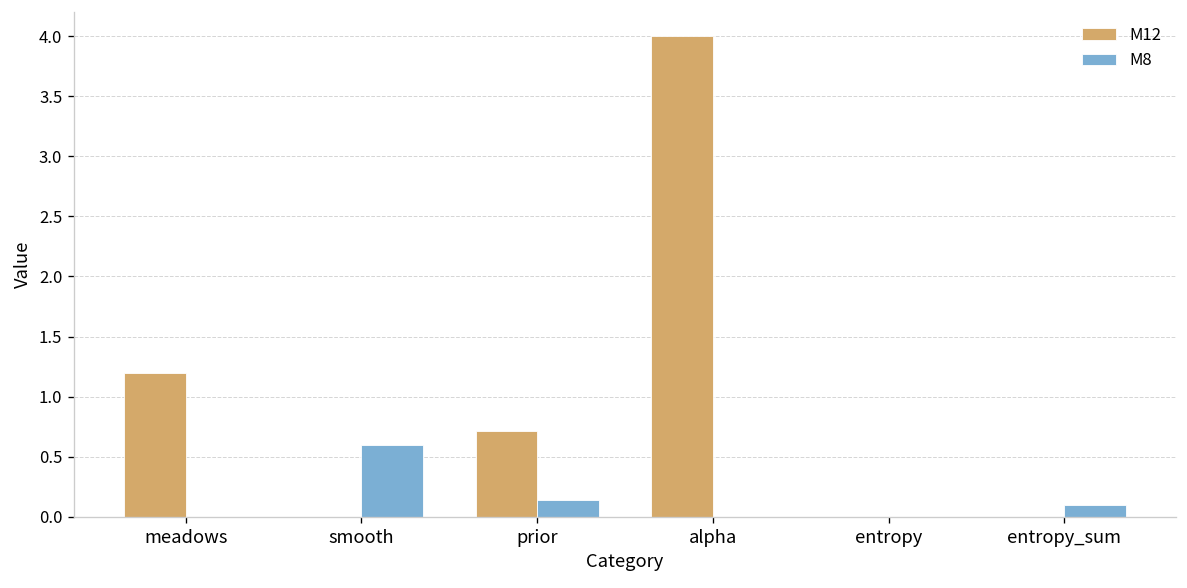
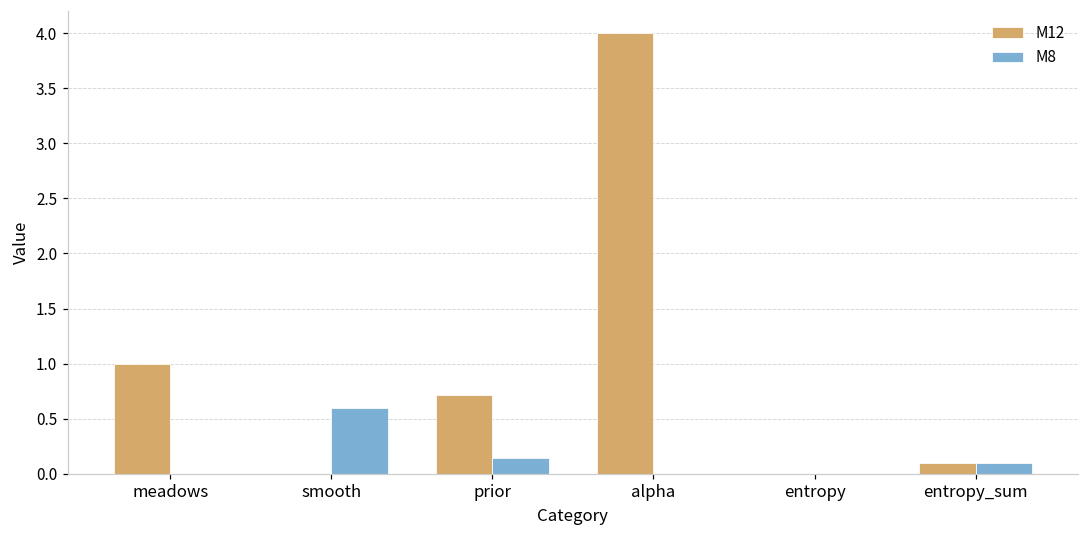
  {
    "M12": {
-     "meadows": 1.2,
+     "meadows": 1.0,
      "smooth": 0.0,
      "prior": 0.7,
      "alpha": 4.0,
      "entropy": 0.0,
-     "entropy_sum": 0.0
+     "entropy_sum": 0.1
    },
    "M8": {
      "meadows": 0.0,
      "smooth": 0.6,
      "prior": 0.14,
      "alpha": 0.0,
      "entropy": 0.0,
      "entropy_sum": 0.1
    }
  }
